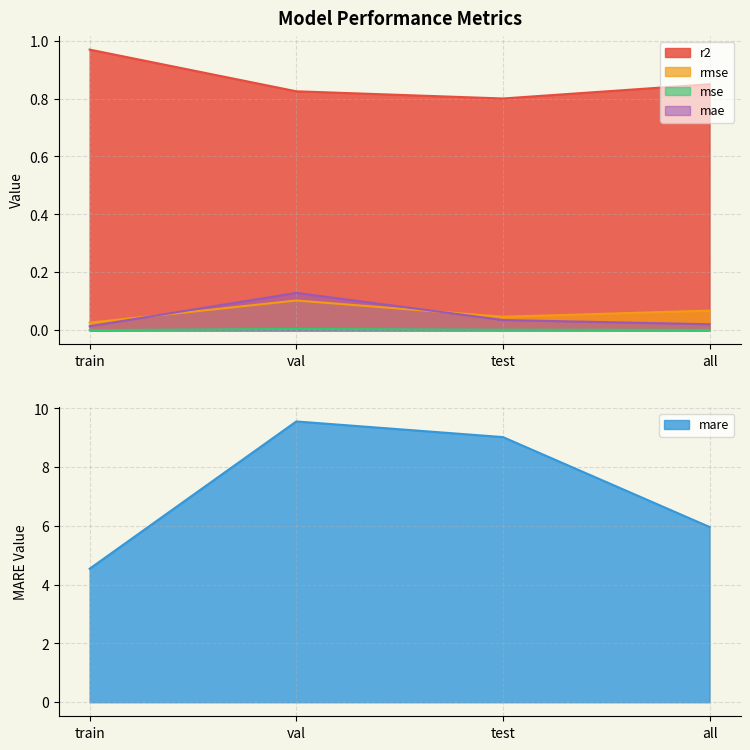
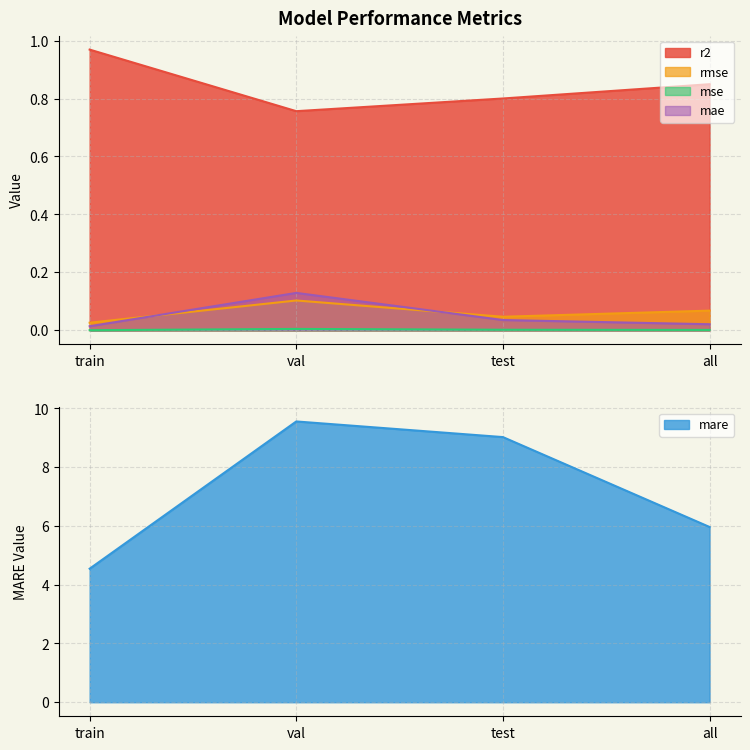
  {
    "Model Performance Metrics": {
      "r2": {
        "train": 0.97,
-       "val": 0.82,
+       "val": 0.76,
        "test": 0.80
      },
      "rmse": {
        "train": 0.03,
        "val": 0.10,
        "test": 0.05,
        "all": 0.07
      },
      "mse": {
        "train": 0.00,
        "val": 0.01,
        "test": 0.00,
        "all": 0.00
      },
      "mae": {
        "train": 0.01,
        "val": 0.13,
        "test": 0.04,
        "all": 0.02
      }
    }
  }
